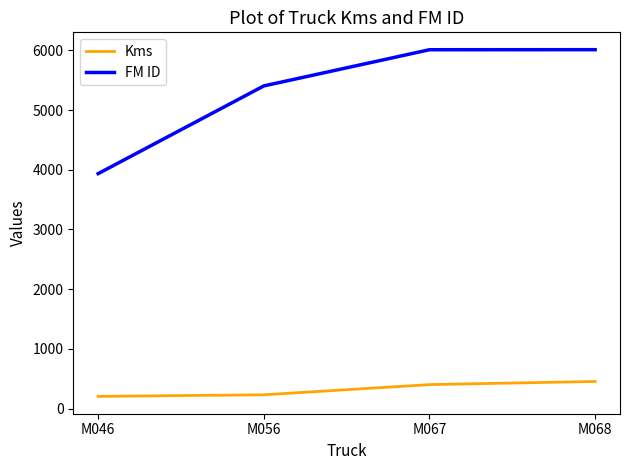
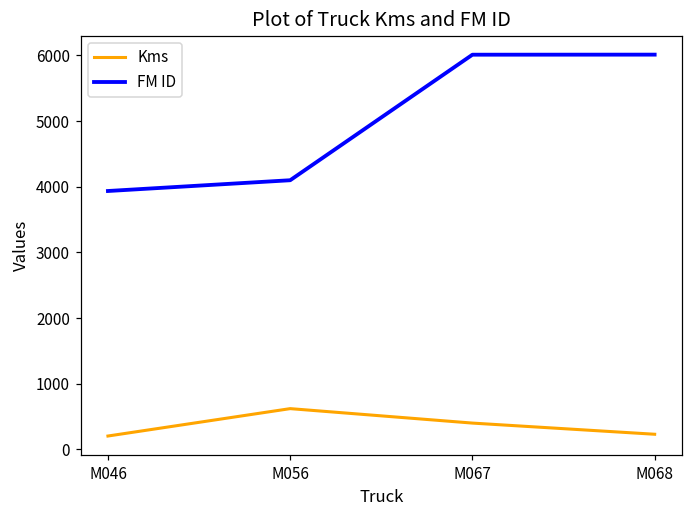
  {
    "Kms": {
      "M046": 200,
-     "M056": 200,
+     "M056": 600,
      "M067": 400,
-     "M068": 500
+     "M068": 200
    },
    "FM ID": {
      "M046": 3900,
-     "M056": 5400,
+     "M056": 4100,
      "M067": 6000,
      "M068": 6000
    }
  }
